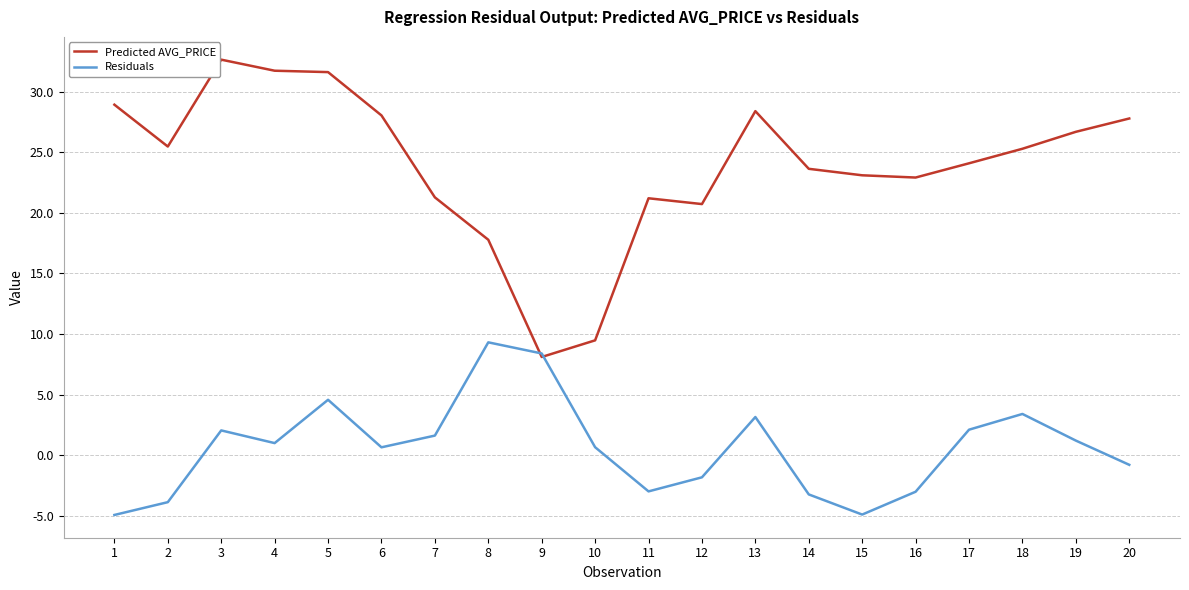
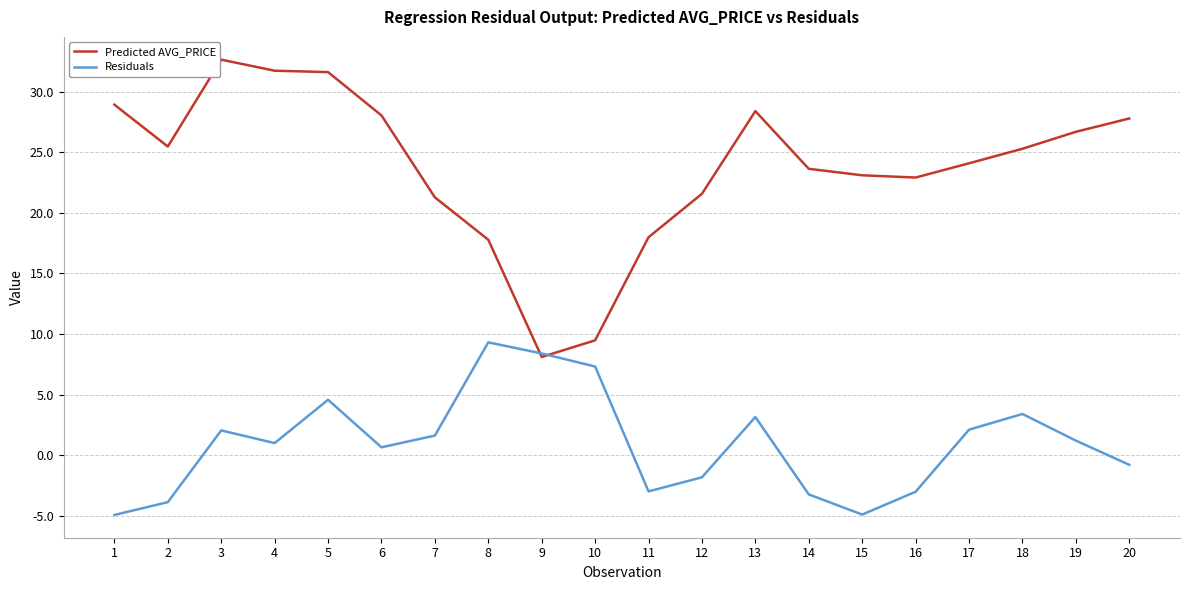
  {
    "Predicted AVG_PRICE": {
      "1": 28.9,
      "2": 25.5,
      "3": 32.7,
      "4": 31.7,
      "5": 31.6,
      "6": 28.1,
      "7": 21.3,
      "8": 17.8,
      "9": 8.1,
      "10": 9.5,
-     "11": 21.2,
-     "12": 20.7,
+     "11": 18.0,
+     "12": 21.6,
      "13": 28.4,
      "14": 23.6,
      "15": 23.1,
      "16": 22.9,
      "17": 24.1,
      "18": 25.3,
      "19": 26.7,
      "20": 27.8
    },
    "Residuals": {
      "1": -4.9,
      "2": -3.9,
      "3": 2.0,
      "4": 1.0,
      "5": 4.6,
      "6": 0.6,
      "7": 1.6,
      "8": 9.3,
      "9": 8.4,
-     "10": 0.7,
+     "10": 7.3,
      "11": -3.0,
      "12": -1.8,
      "13": 3.1,
      "14": -3.2,
      "15": -4.9,
      "16": -3.0,
      "17": 2.1,
      "18": 3.4,
      "19": 1.2,
      "20": -0.8
    }
  }
